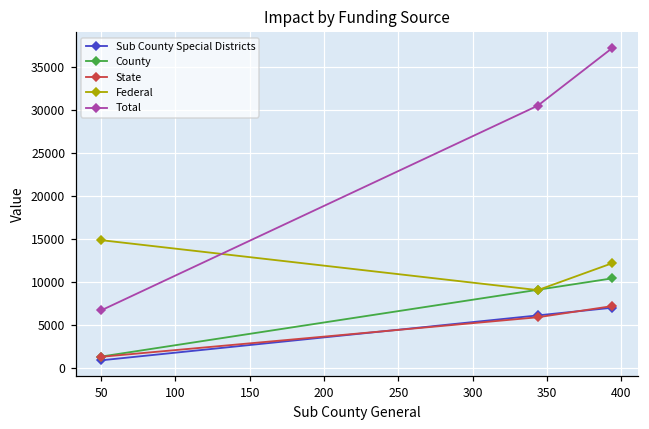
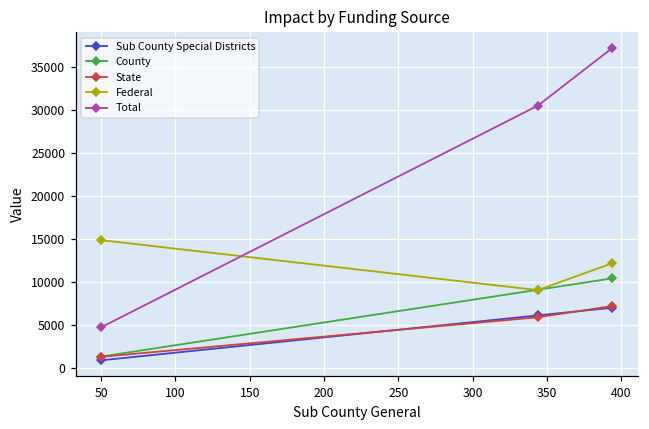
  {
    "Sub County Special Districts": {
      "50": 1000
    },
    "Federal": {
      "50": 15000
    },
    "Total": {
-     "50": 7000
+     "50": 5000
    }
  }
